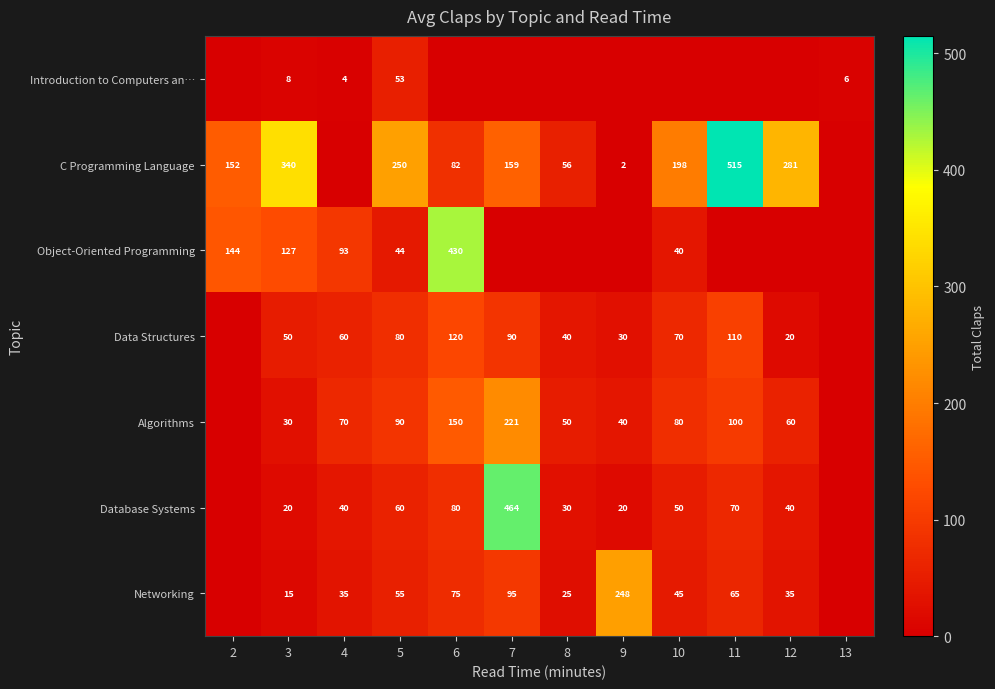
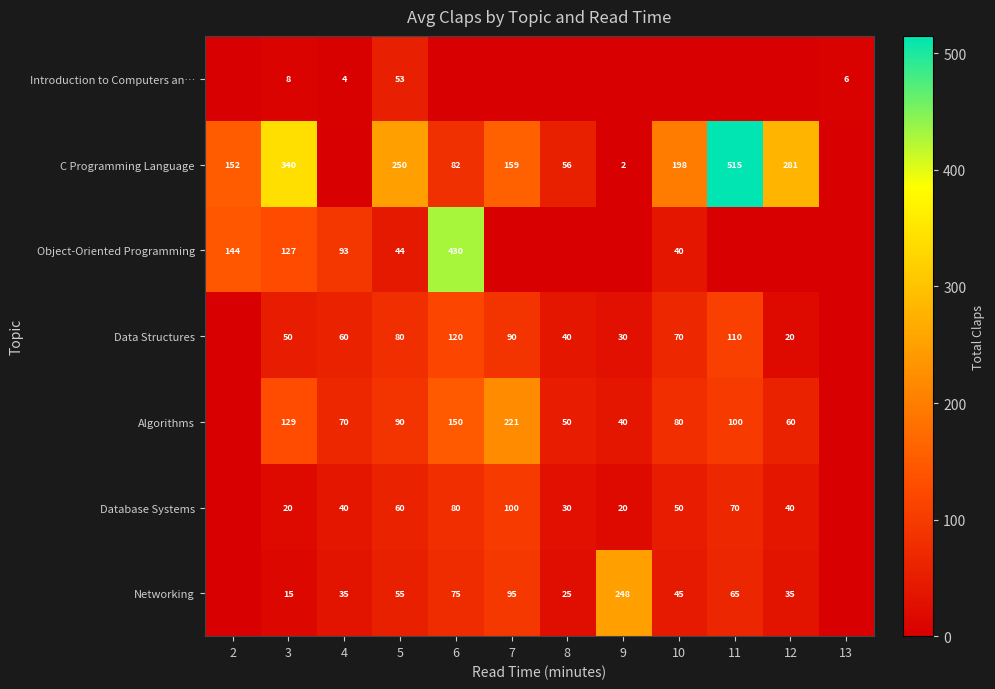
  {
    "Introduction to Computers an…": {
      "3": 8,
      "4": 4,
      "5": 53,
      "13": 6
    },
    "C Programming Language": {
      "2": 152,
      "3": 340,
      "5": 250,
      "6": 82,
      "7": 159,
      "8": 56,
      "9": 2,
      "10": 198,
      "11": 515,
      "12": 281
    },
    "Object-Oriented Programming": {
      "2": 144,
      "3": 127,
      "4": 93,
      "5": 44,
      "6": 430,
      "10": 40
    },
    "Data Structures": {
      "3": 50,
      "4": 60,
      "5": 80,
      "6": 120,
      "7": 90,
      "8": 40,
      "9": 30,
      "10": 70,
      "11": 110,
      "12": 20
    },
    "Algorithms": {
-     "3": 30,
+     "3": 129,
      "4": 70,
      "5": 90,
      "6": 150,
      "7": 221,
      "8": 50,
      "9": 40,
      "10": 80,
      "11": 100,
      "12": 60
    },
    "Database Systems": {
      "3": 20,
      "4": 40,
      "5": 60,
      "6": 80,
-     "7": 464,
+     "7": 100,
      "8": 30,
      "9": 20,
      "10": 50,
      "11": 70,
      "12": 40
    },
    "Networking": {
      "3": 15,
      "4": 35,
      "5": 55,
      "6": 75,
      "7": 95,
      "8": 25,
      "9": 248,
      "10": 45,
      "11": 65,
      "12": 35
    }
  }
